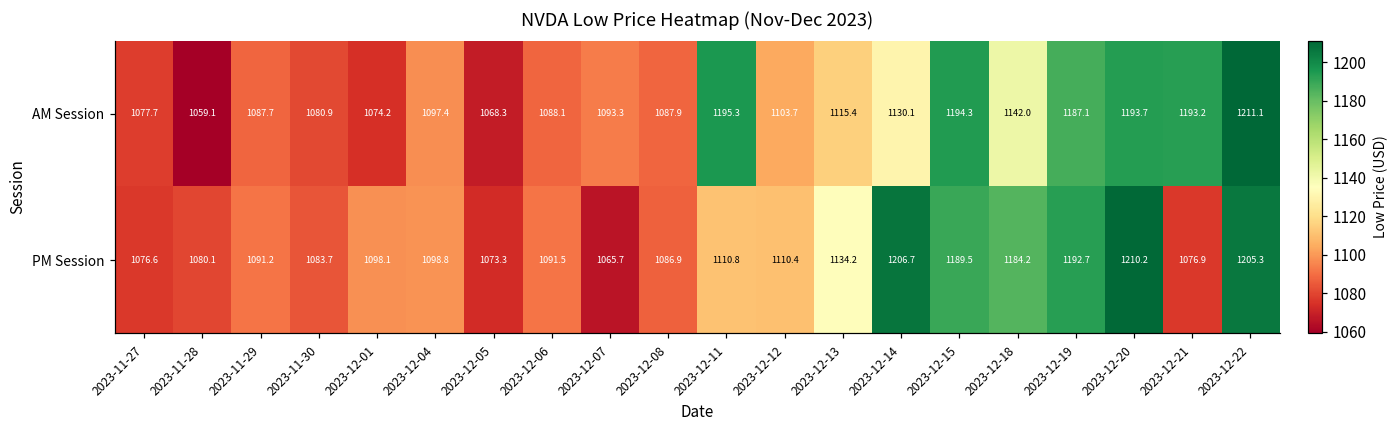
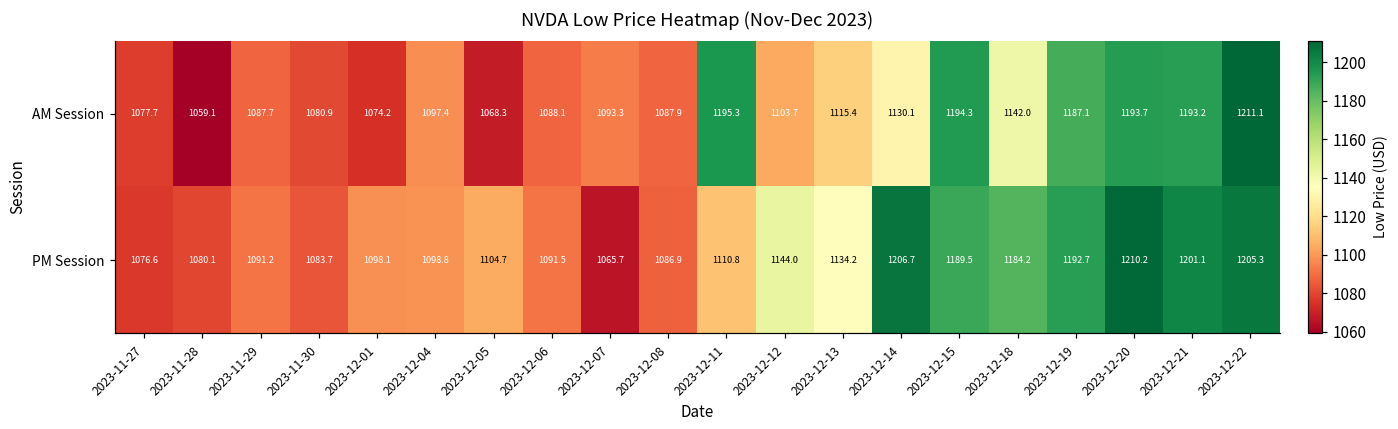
  {
    "AM Session": {
      "2023-11-27": 1077.7,
      "2023-11-28": 1059.1,
      "2023-11-29": 1087.7,
      "2023-11-30": 1080.9,
      "2023-12-01": 1074.2,
      "2023-12-04": 1097.4,
      "2023-12-05": 1068.3,
      "2023-12-06": 1088.1,
      "2023-12-07": 1093.3,
      "2023-12-08": 1087.9,
      "2023-12-11": 1195.3,
      "2023-12-12": 1103.7,
      "2023-12-13": 1115.4,
      "2023-12-14": 1130.1,
      "2023-12-15": 1194.3,
      "2023-12-18": 1142.0,
      "2023-12-19": 1187.1,
      "2023-12-20": 1193.7,
      "2023-12-21": 1193.2,
      "2023-12-22": 1211.1
    },
    "PM Session": {
      "2023-11-27": 1076.6,
      "2023-11-28": 1080.1,
      "2023-11-29": 1091.2,
      "2023-11-30": 1083.7,
      "2023-12-01": 1098.1,
      "2023-12-04": 1098.8,
-     "2023-12-05": 1073.3,
+     "2023-12-05": 1104.7,
      "2023-12-06": 1091.5,
      "2023-12-07": 1065.7,
      "2023-12-08": 1086.9,
      "2023-12-11": 1110.8,
-     "2023-12-12": 1110.4,
+     "2023-12-12": 1144.0,
      "2023-12-13": 1134.2,
      "2023-12-14": 1206.7,
      "2023-12-15": 1189.5,
      "2023-12-18": 1184.2,
      "2023-12-19": 1192.7,
      "2023-12-20": 1210.2,
-     "2023-12-21": 1076.9,
+     "2023-12-21": 1201.1,
      "2023-12-22": 1205.3
    }
  }
